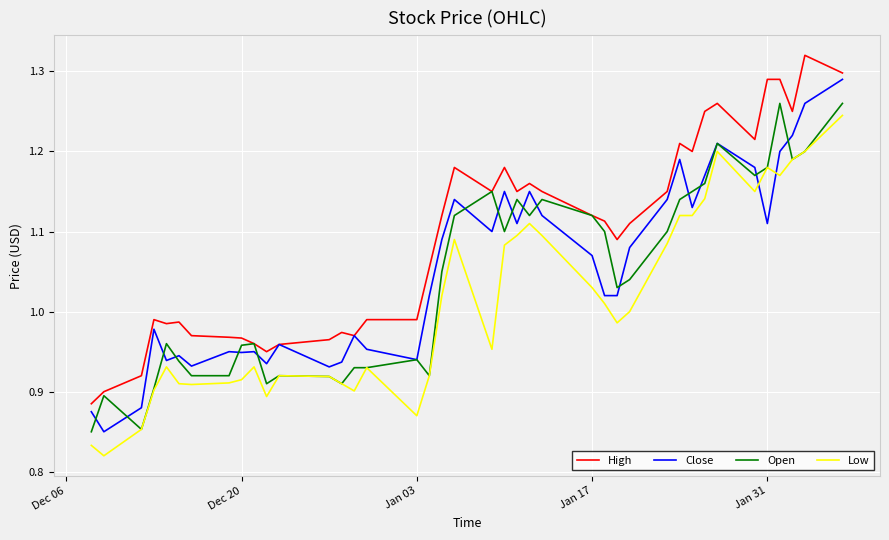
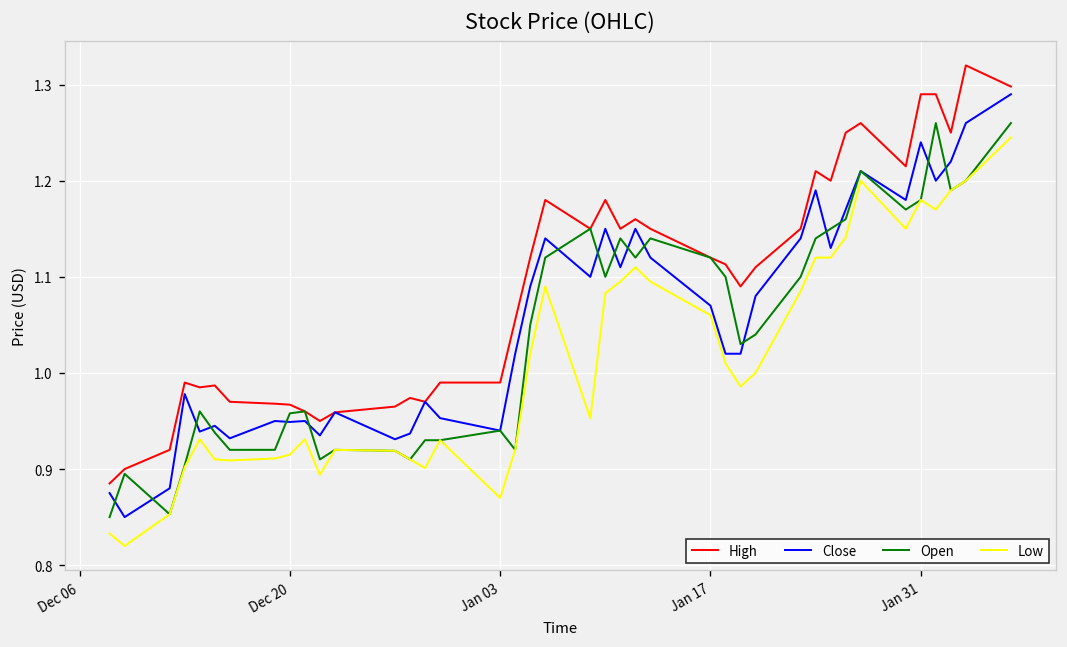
  {
    "High": {
      "Dec 20": 0.97,
      "Jan 03": 0.99,
      "Jan 31": 1.29
    },
    "Close": {
      "Dec 20": 0.95,
      "Jan 17": 1.07,
-     "Jan 31": 1.11
+     "Jan 31": 1.24
    },
    "Open": {
      "Dec 20": 0.96
    },
    "Low": {
      "Dec 20": 0.92,
      "Jan 03": 0.87,
-     "Jan 17": 1.03
+     "Jan 17": 1.06
    }
  }
